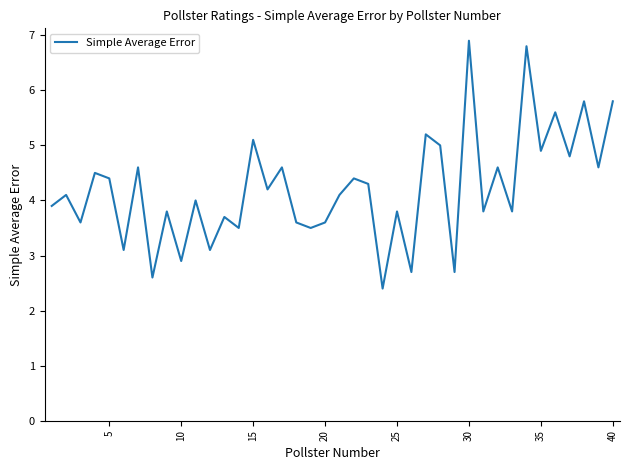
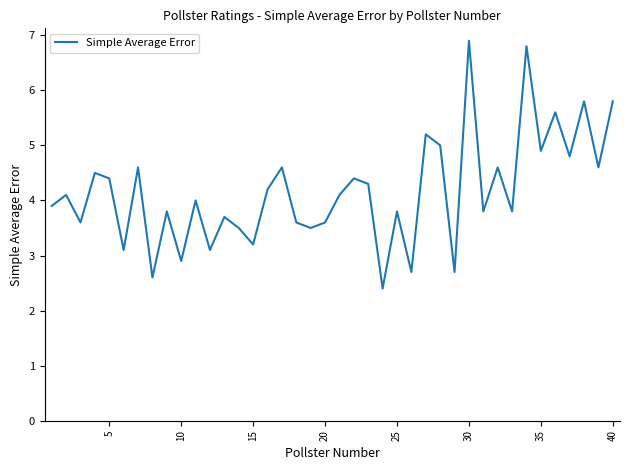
  {
    "5": 4.4,
    "10": 2.9,
-   "15": 5.1,
+   "15": 3.2,
    "20": 3.6,
    "25": 3.8,
    "30": 6.9,
    "35": 4.9,
    "40": 5.8
  }
